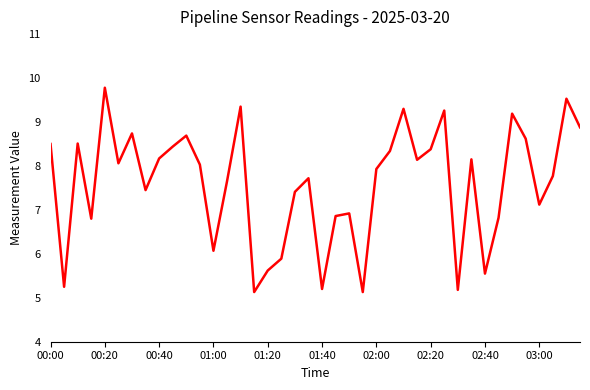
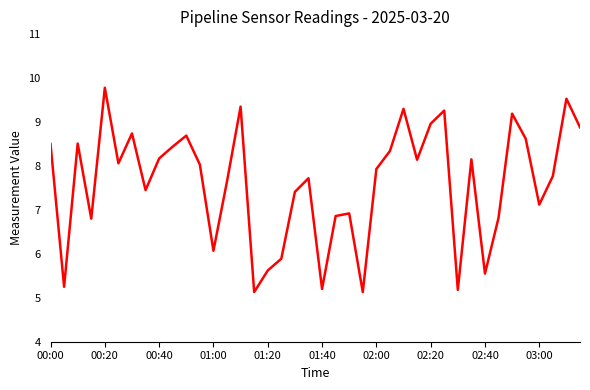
  {
    "00:00": 8.5,
    "00:20": 9.8,
    "00:40": 8.2,
    "01:00": 6.1,
    "01:20": 5.6,
    "01:40": 5.2,
    "02:00": 7.9,
-   "02:20": 8.4,
+   "02:20": 9.0,
    "02:40": 5.6,
    "03:00": 7.1
  }
